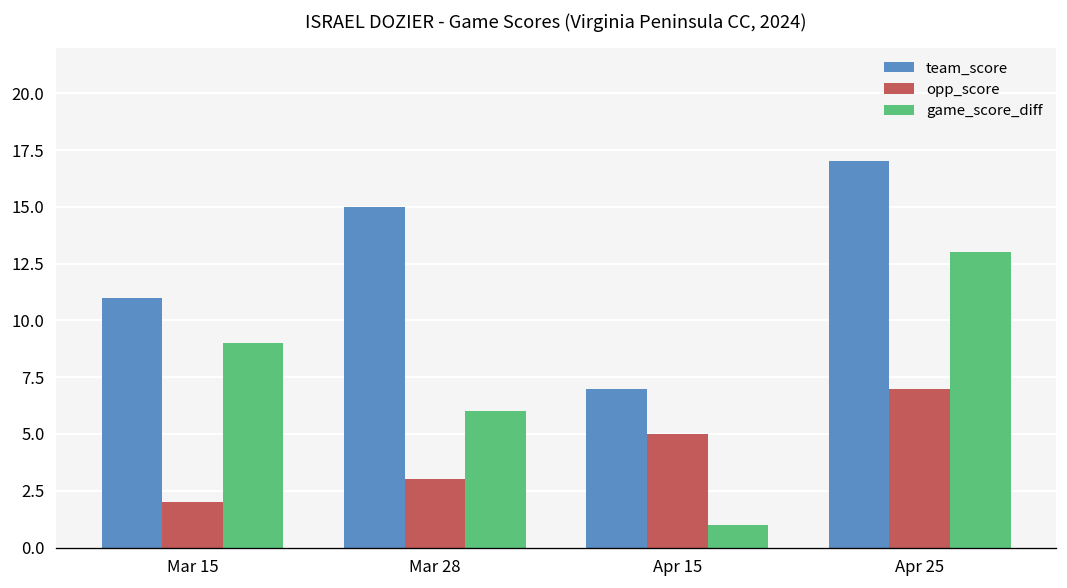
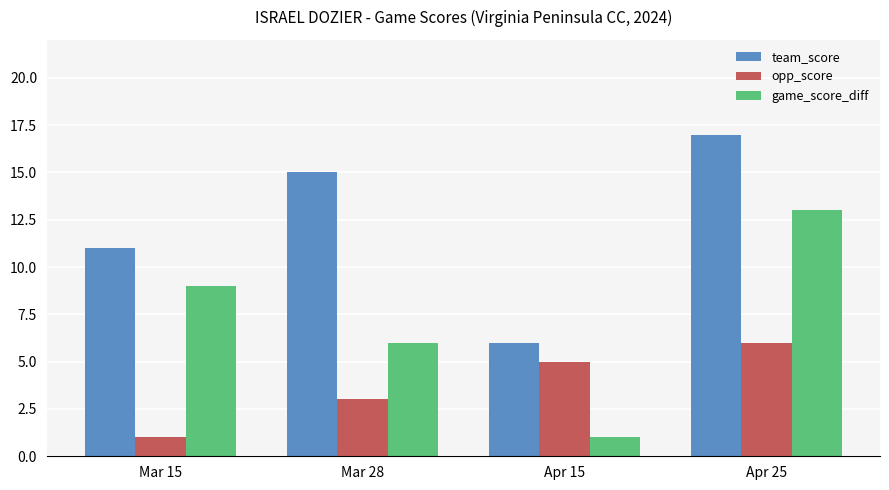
  {
    "team_score": {
      "Mar 15": 11,
      "Mar 28": 15,
-     "Apr 15": 7,
+     "Apr 15": 6,
      "Apr 25": 17
    },
    "opp_score": {
-     "Mar 15": 2,
+     "Mar 15": 1,
      "Mar 28": 3,
      "Apr 15": 5,
-     "Apr 25": 7
+     "Apr 25": 6
    },
    "game_score_diff": {
      "Mar 15": 9,
      "Mar 28": 6,
      "Apr 15": 1,
      "Apr 25": 13
    }
  }
